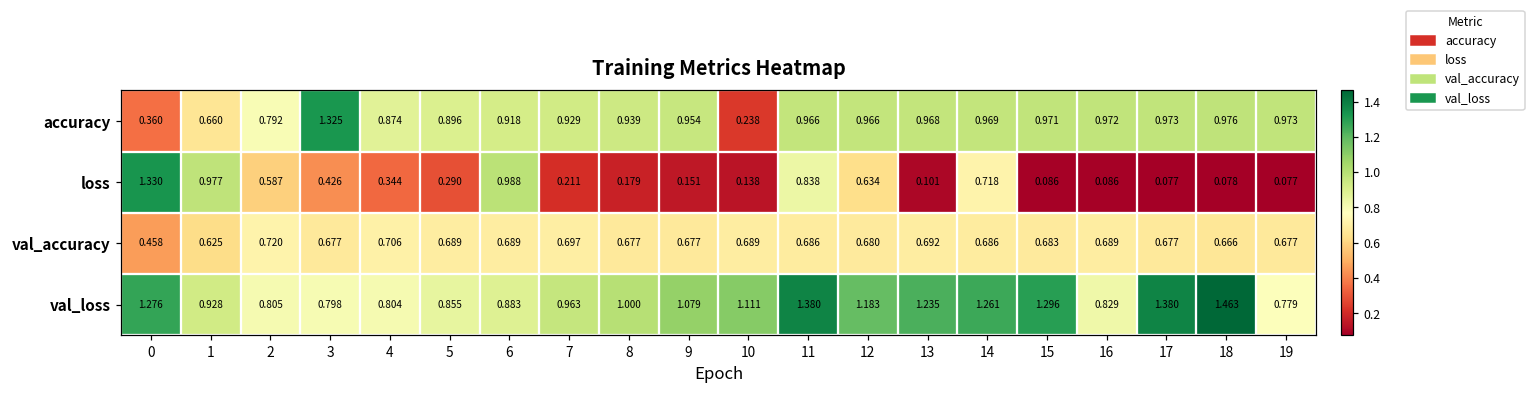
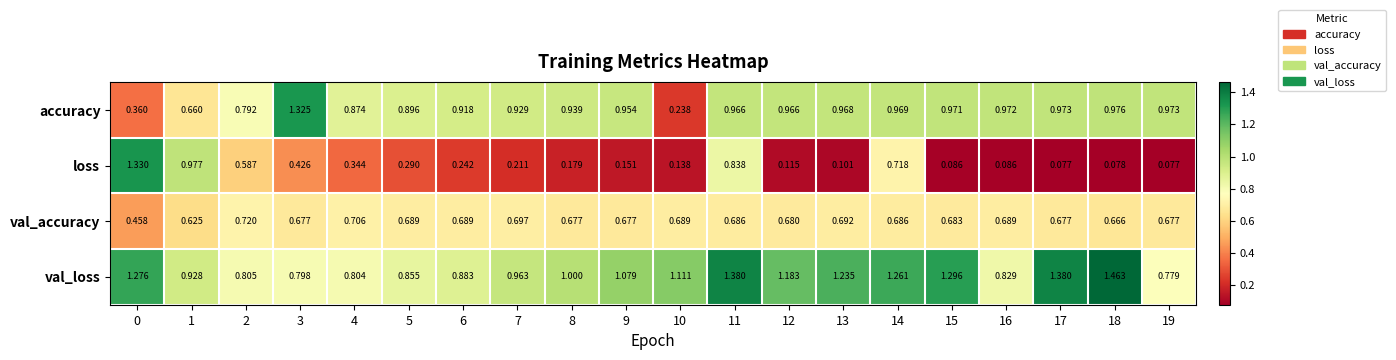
  {
    "accuracy": {
      "0": 0.360,
      "1": 0.660,
      "2": 0.792,
      "3": 1.325,
      "4": 0.874,
      "5": 0.896,
      "6": 0.918,
      "7": 0.929,
      "8": 0.939,
      "9": 0.954,
      "10": 0.238,
      "11": 0.966,
      "12": 0.966,
      "13": 0.968,
      "14": 0.969,
      "15": 0.971,
      "16": 0.972,
      "17": 0.973,
      "18": 0.976,
      "19": 0.973
    },
    "loss": {
      "0": 1.330,
      "1": 0.977,
      "2": 0.587,
      "3": 0.426,
      "4": 0.344,
      "5": 0.290,
-     "6": 0.988,
+     "6": 0.242,
      "7": 0.211,
      "8": 0.179,
      "9": 0.151,
      "10": 0.138,
      "11": 0.838,
-     "12": 0.634,
+     "12": 0.115,
      "13": 0.101,
      "14": 0.718,
      "15": 0.086,
      "16": 0.086,
      "17": 0.077,
      "18": 0.078,
      "19": 0.077
    },
    "val_accuracy": {
      "0": 0.458,
      "1": 0.625,
      "2": 0.720,
      "3": 0.677,
      "4": 0.706,
      "5": 0.689,
      "6": 0.689,
      "7": 0.697,
      "8": 0.677,
      "9": 0.677,
      "10": 0.689,
      "11": 0.686,
      "12": 0.680,
      "13": 0.692,
      "14": 0.686,
      "15": 0.683,
      "16": 0.689,
      "17": 0.677,
      "18": 0.666,
      "19": 0.677
    },
    "val_loss": {
      "0": 1.276,
      "1": 0.928,
      "2": 0.805,
      "3": 0.798,
      "4": 0.804,
      "5": 0.855,
      "6": 0.883,
      "7": 0.963,
      "8": 1.000,
      "9": 1.079,
      "10": 1.111,
      "11": 1.380,
      "12": 1.183,
      "13": 1.235,
      "14": 1.261,
      "15": 1.296,
      "16": 0.829,
      "17": 1.380,
      "18": 1.463,
      "19": 0.779
    }
  }
